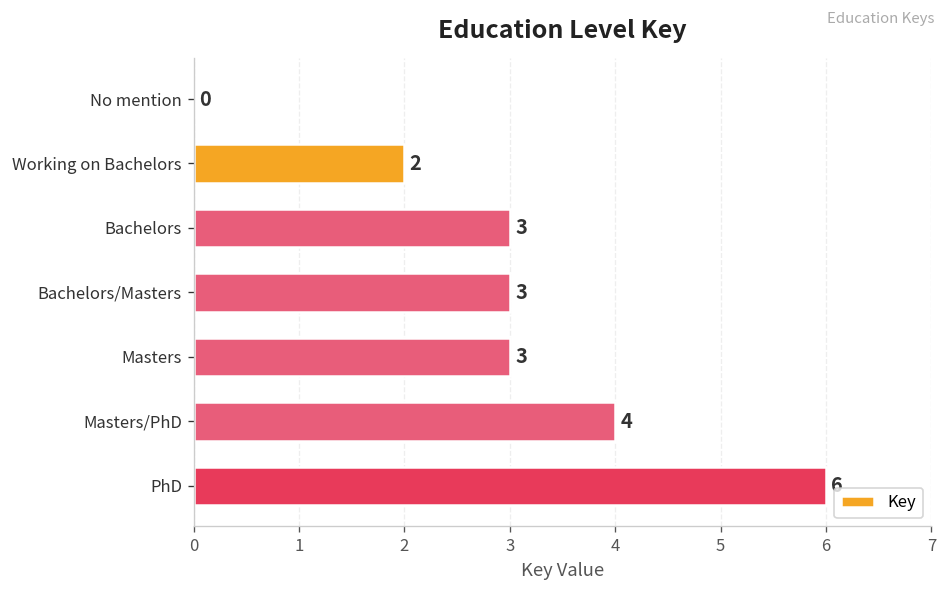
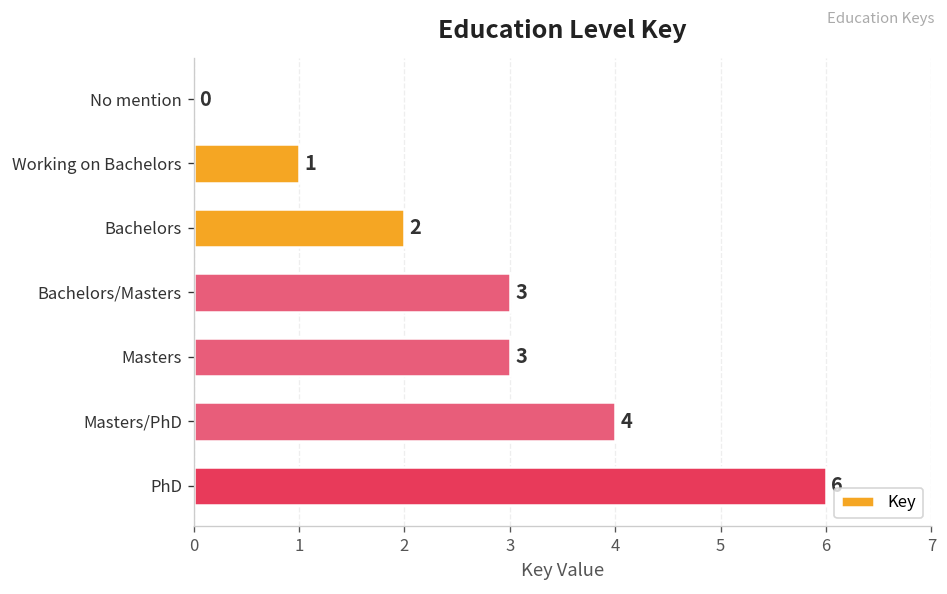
  {
    "No mention": 0,
-   "Working on Bachelors": 2,
-   "Bachelors": 3,
+   "Working on Bachelors": 1,
+   "Bachelors": 2,
    "Bachelors/Masters": 3,
    "Masters": 3,
    "Masters/PhD": 4
  }
